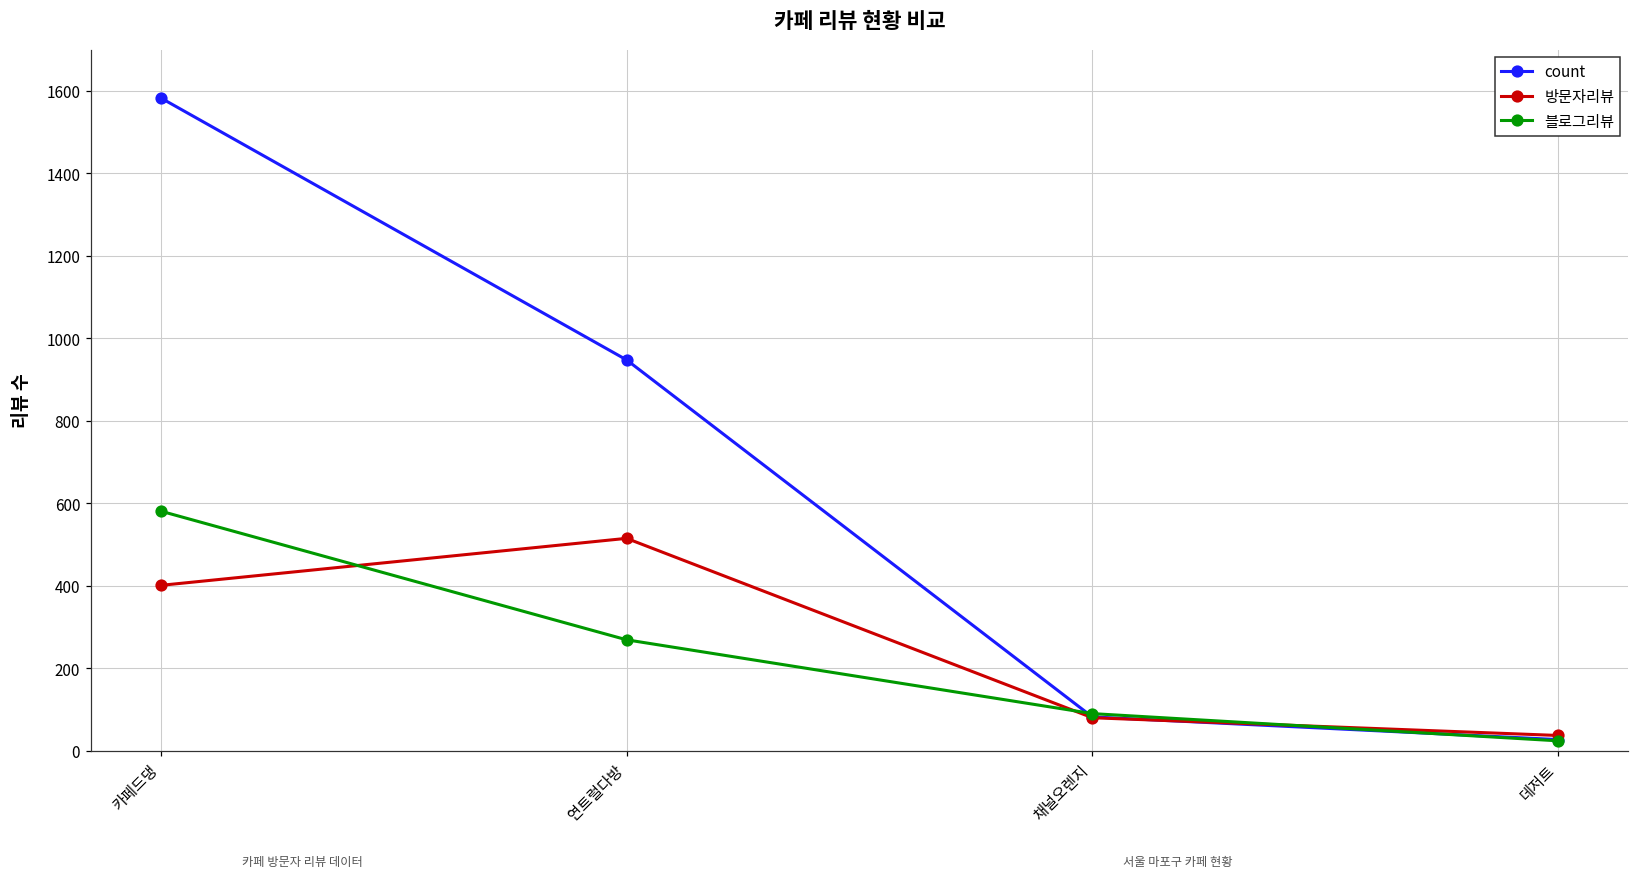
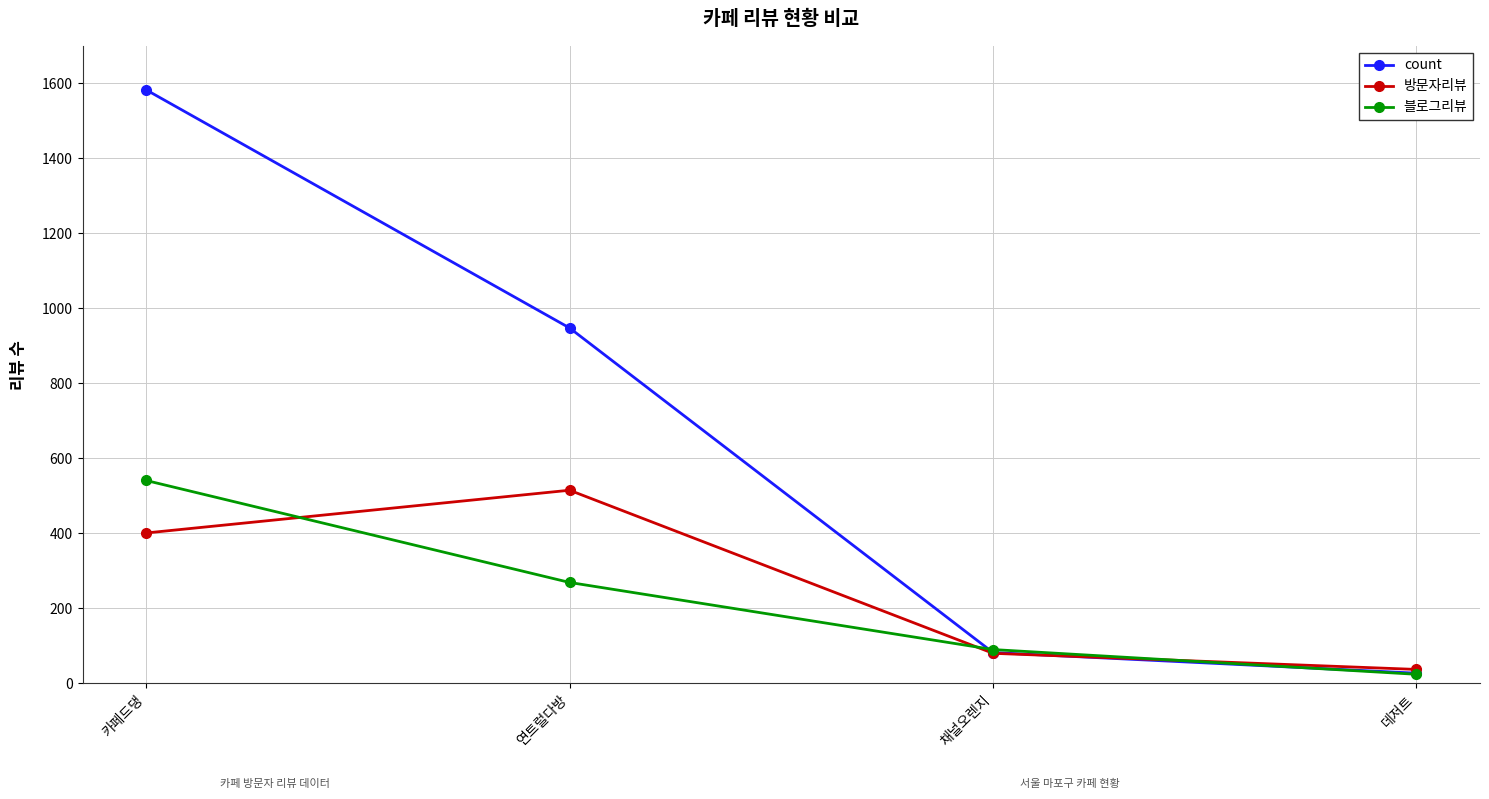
  {
    "count": {
      "카페드댕": 1580,
      "연트럴다방": 950
    },
    "방문자리뷰": {
      "카페드댕": 400,
      "연트럴다방": 520,
      "데저트": 40
    },
    "블로그리뷰": {
-     "카페드댕": 580,
+     "카페드댕": 540,
      "연트럴다방": 270,
      "채널오렌지": 90
    }
  }
